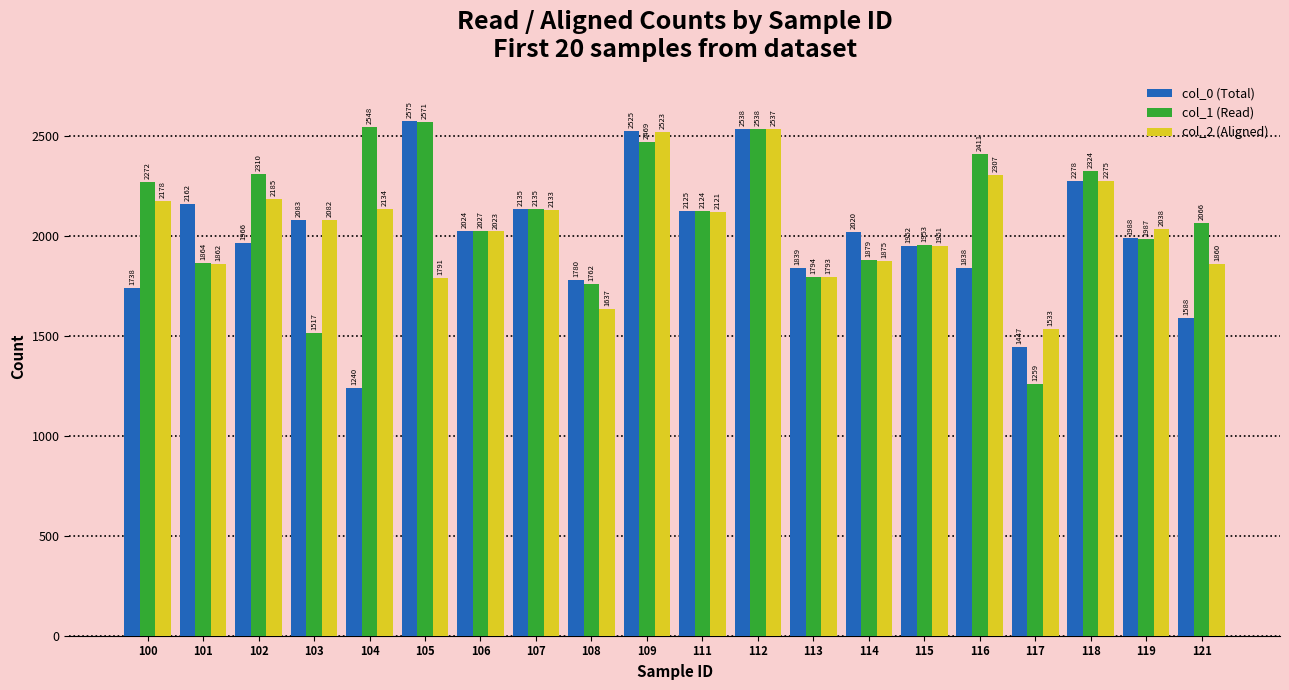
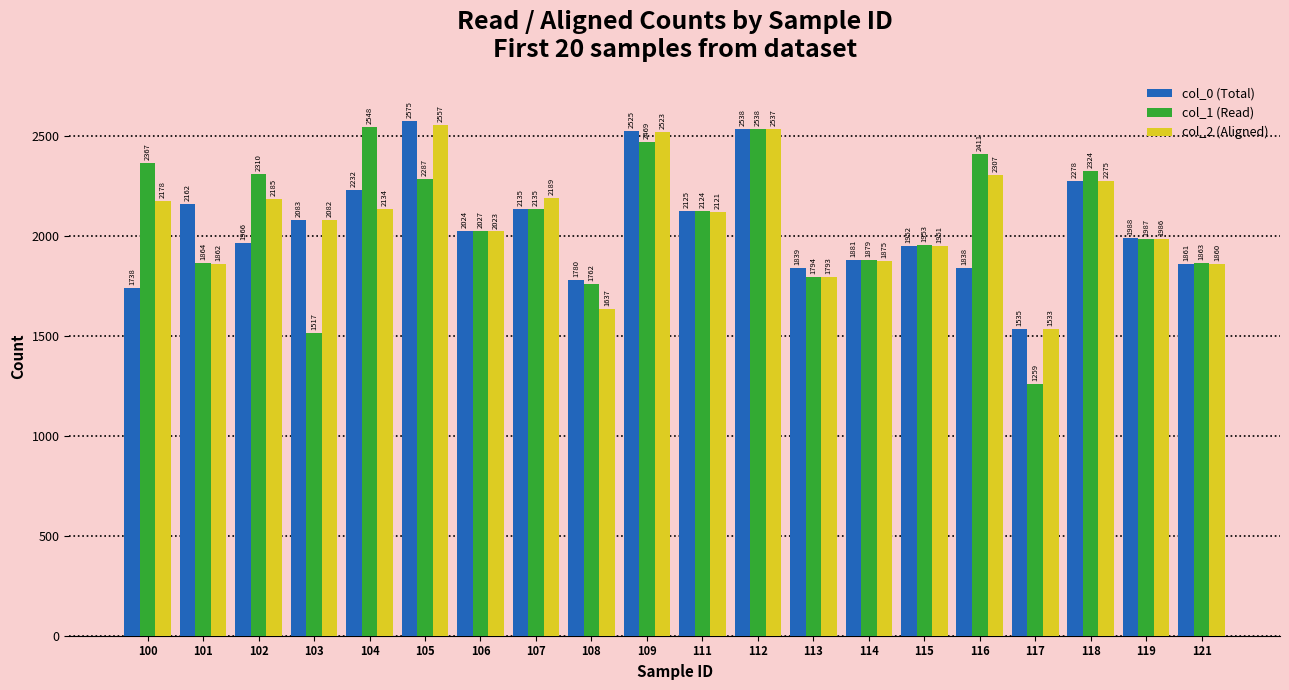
  {
    "col_0 (Total)": {
      "100": 1738,
      "101": 2162,
      "102": 1966,
      "103": 2083,
-     "104": 1240,
+     "104": 2232,
      "105": 2575,
      "106": 2024,
      "107": 2135,
      "108": 1780,
      "109": 2525,
      "111": 2125,
      "112": 2538,
      "113": 1839,
-     "114": 2020,
+     "114": 1881,
      "115": 1952,
      "116": 1838,
-     "117": 1447,
+     "117": 1535,
      "118": 2278,
      "119": 1988,
-     "121": 1588
+     "121": 1861
    },
    "col_1 (Read)": {
-     "100": 2272,
+     "100": 2367,
      "101": 1864,
      "102": 2310,
      "103": 1517,
      "104": 2548,
-     "105": 2571,
+     "105": 2287,
      "106": 2027,
      "107": 2135,
      "108": 1762,
      "109": 2469,
      "111": 2124,
      "112": 2538,
      "113": 1794,
      "114": 1879,
      "115": 1953,
      "116": 2411,
      "117": 1259,
      "118": 2324,
      "119": 1987,
-     "121": 2066
+     "121": 1863
    },
    "col_2 (Aligned)": {
      "100": 2178,
      "101": 1862,
      "102": 2185,
      "103": 2082,
      "104": 2134,
-     "105": 1791,
+     "105": 2557,
      "106": 2023,
-     "107": 2133,
+     "107": 2189,
      "108": 1637,
      "109": 2523,
      "111": 2121,
      "112": 2537,
      "113": 1793,
      "114": 1875,
      "115": 1951,
      "116": 2307,
      "117": 1533,
      "118": 2275,
-     "119": 2038,
+     "119": 1986,
      "121": 1860
    }
  }
